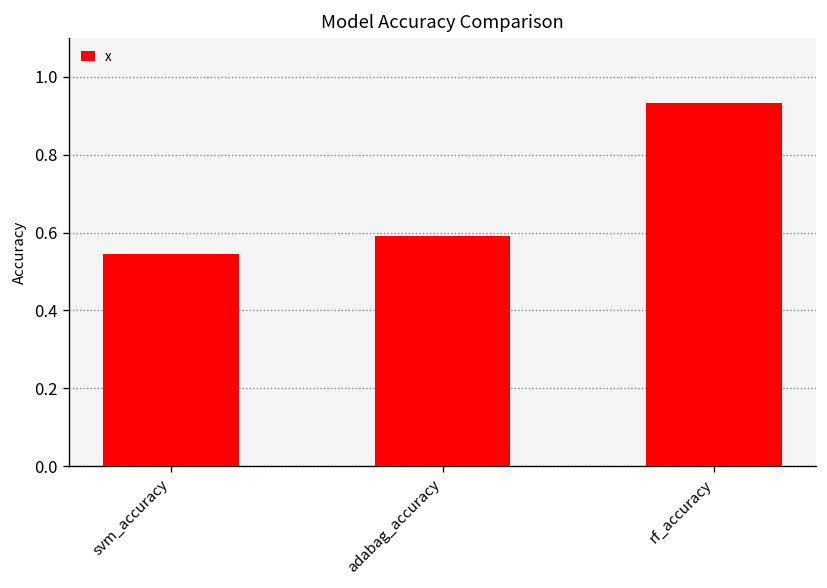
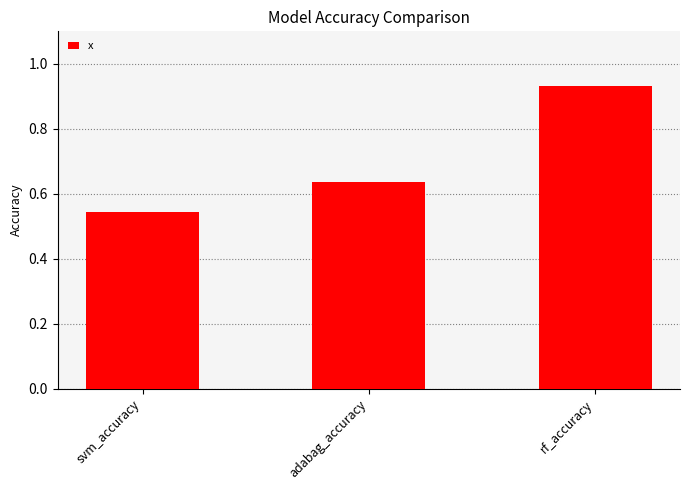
  {
    "svm_accuracy": 0.55,
-   "adabag_accuracy": 0.59,
+   "adabag_accuracy": 0.64,
    "rf_accuracy": 0.93
  }
